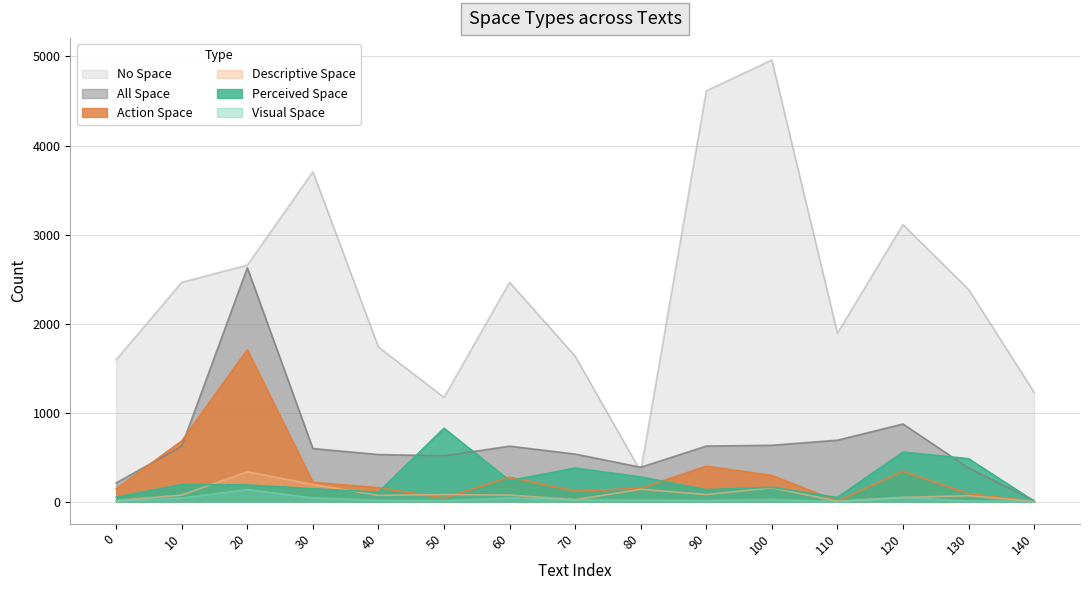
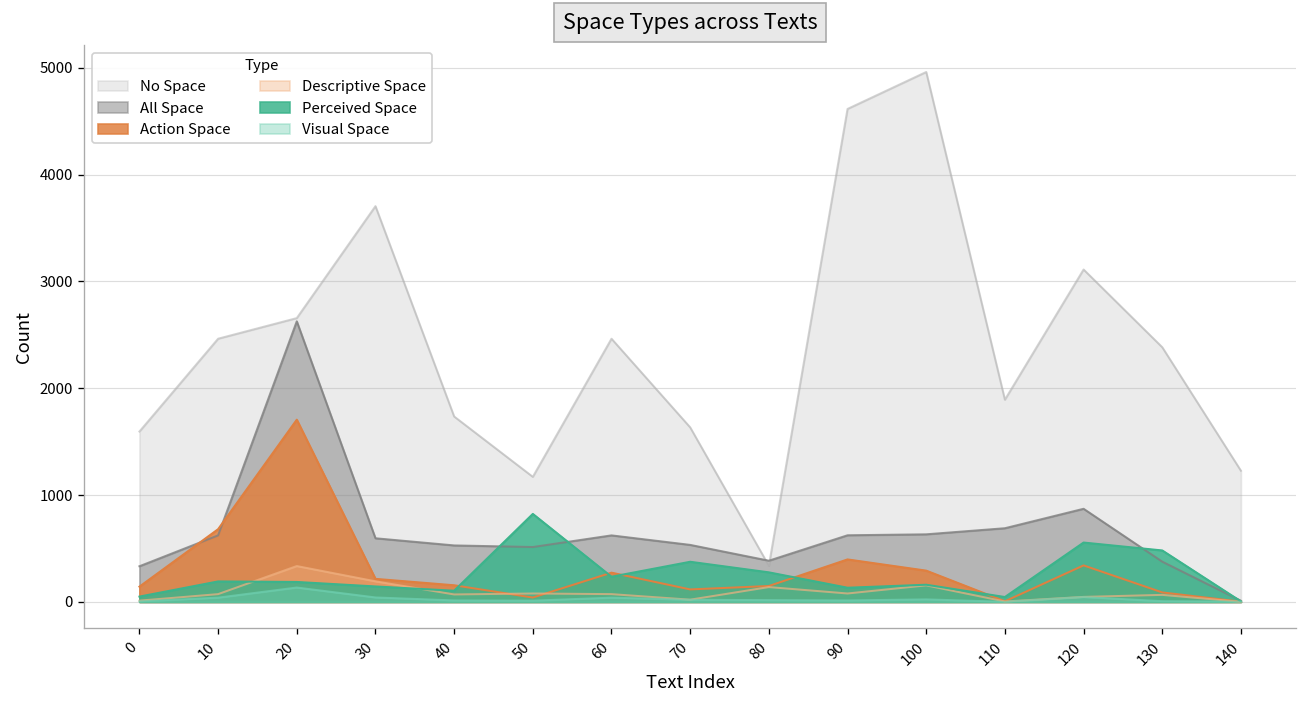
  {
    "All Space": {
-     "0": 200,
+     "0": 300,
      "10": 600,
      "20": 2600,
      "30": 600,
      "40": 500,
      "50": 500,
      "60": 600,
      "70": 500,
      "80": 400,
      "90": 600,
      "100": 600,
      "110": 700,
      "120": 900,
      "130": 400
    },
    "Action Space": {
      "0": 100,
      "10": 700,
      "20": 1700,
      "40": 200,
      "50": 0,
      "60": 300,
      "70": 100,
      "90": 400,
      "100": 300,
      "120": 300
    },
    "Perceived Space": {
      "0": 100,
      "10": 200,
      "20": 200,
      "30": 100,
      "40": 100,
      "50": 800,
      "60": 200,
      "70": 400,
      "80": 300,
      "90": 100,
      "110": 0,
      "120": 600,
      "130": 500
    }
  }
